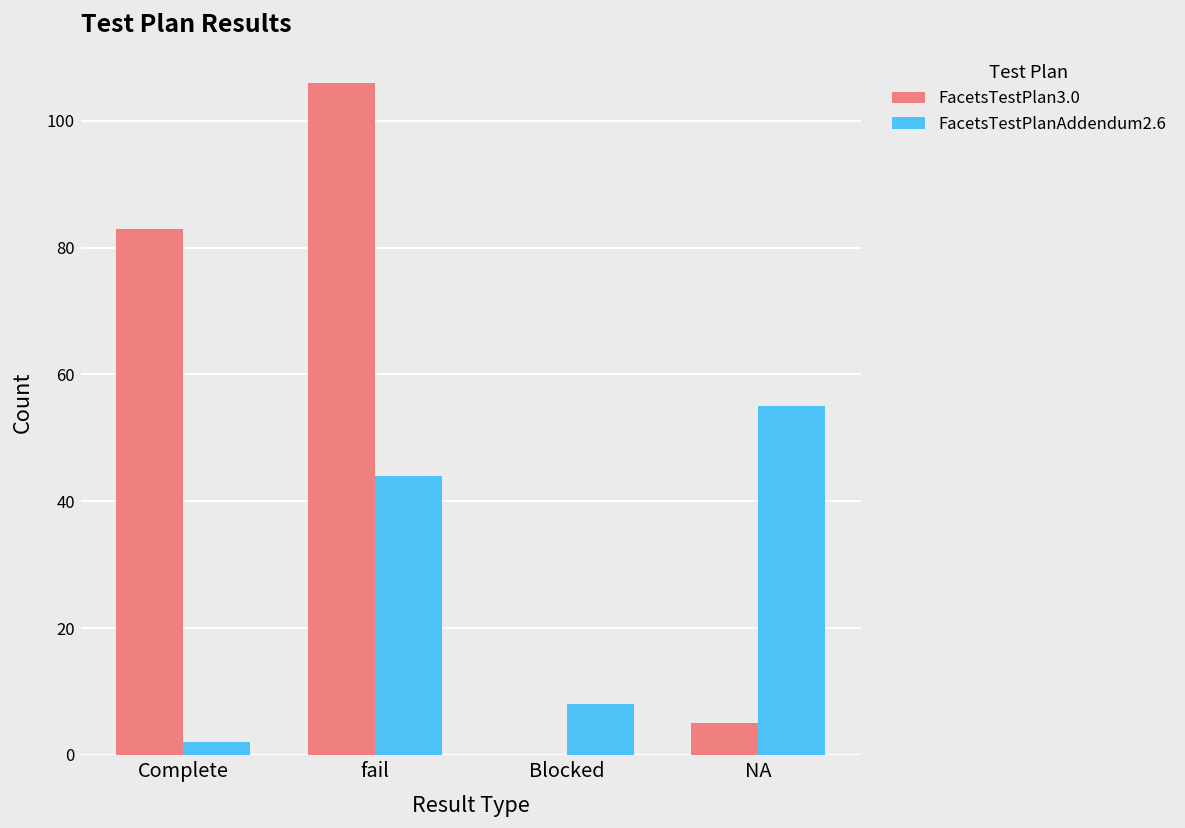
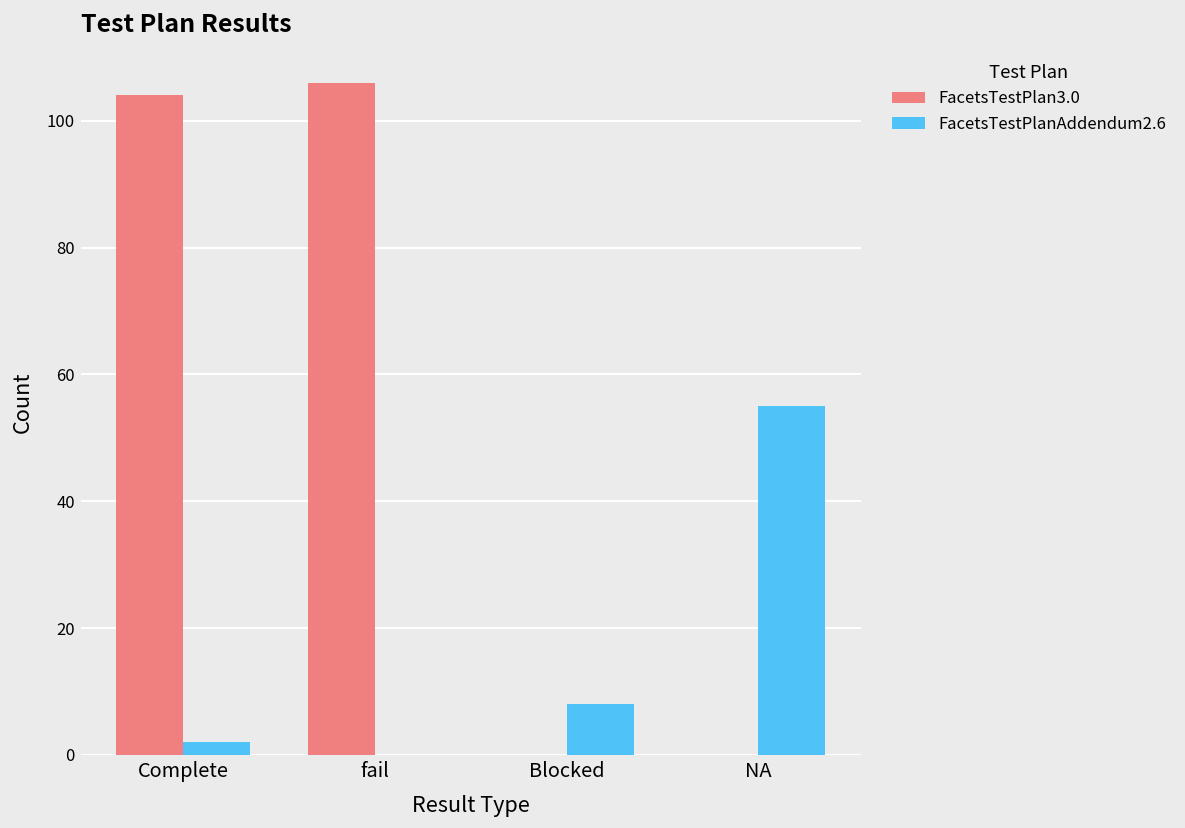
  {
    "FacetsTestPlan3.0": {
-     "Complete": 83,
+     "Complete": 104,
      "fail": 106,
      "Blocked": 0,
-     "NA": 5
+     "NA": 0
    },
    "FacetsTestPlanAddendum2.6": {
      "Complete": 2,
-     "fail": 44,
+     "fail": 0,
      "Blocked": 8,
      "NA": 55
    }
  }
